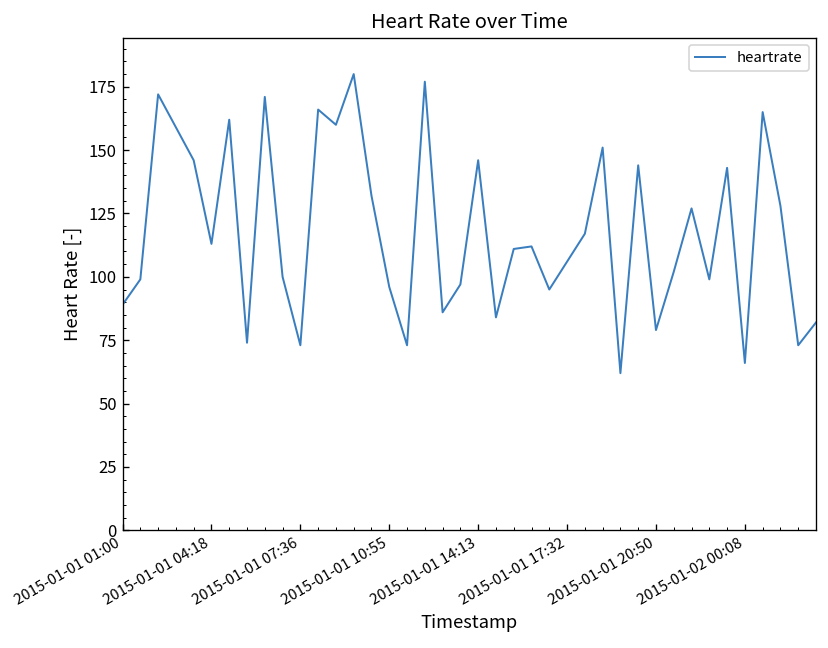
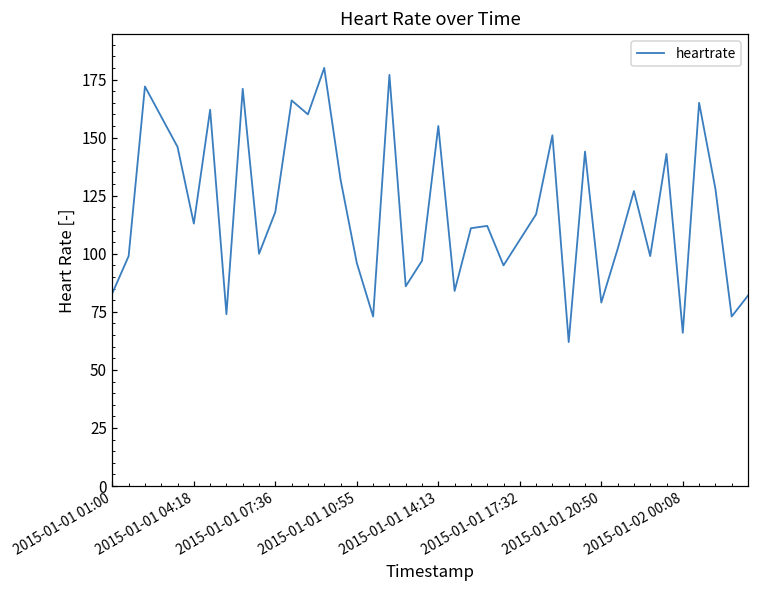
  {
-   "2015-01-01 01:00": 89,
+   "2015-01-01 01:00": 83,
    "2015-01-01 04:18": 113,
-   "2015-01-01 07:36": 73,
+   "2015-01-01 07:36": 118,
    "2015-01-01 10:55": 96,
-   "2015-01-01 14:13": 146,
+   "2015-01-01 14:13": 155,
    "2015-01-01 17:32": 106,
    "2015-01-01 20:50": 79,
    "2015-01-02 00:08": 66
  }
